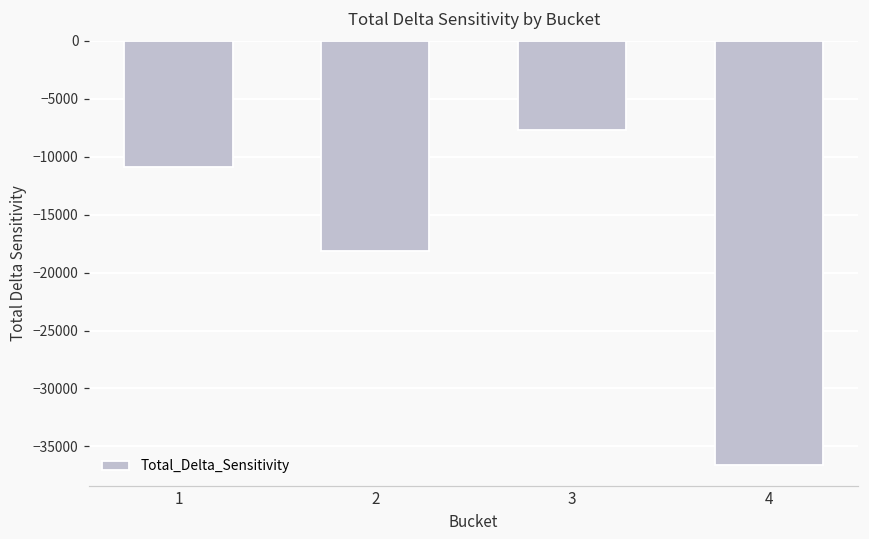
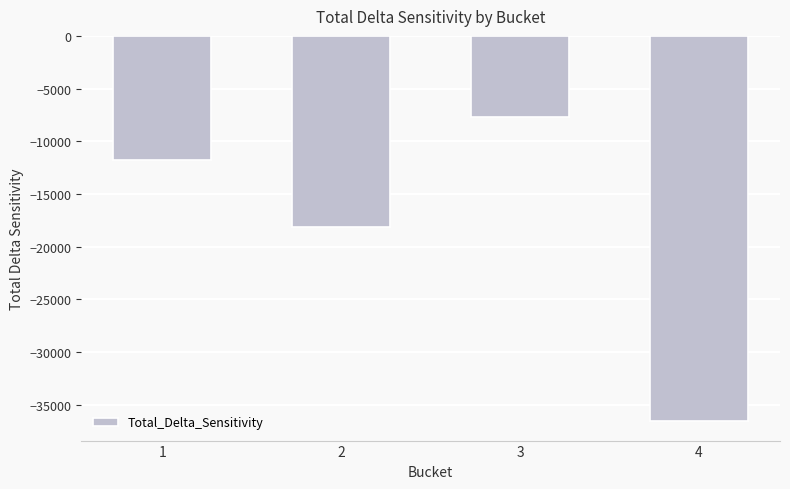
  {
-   "1": -10900,
+   "1": -11700,
    "2": -18100,
    "3": -7700,
    "4": -36600
  }
